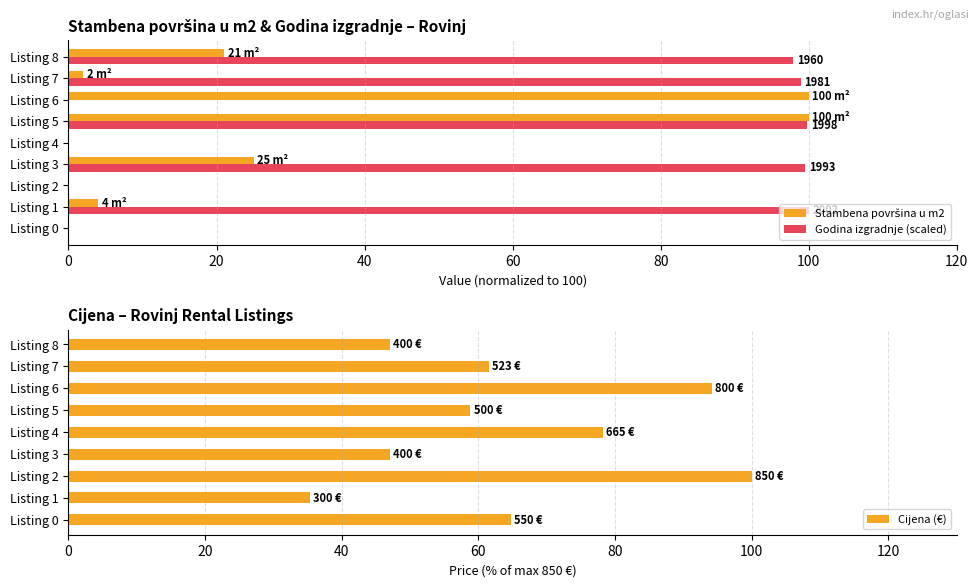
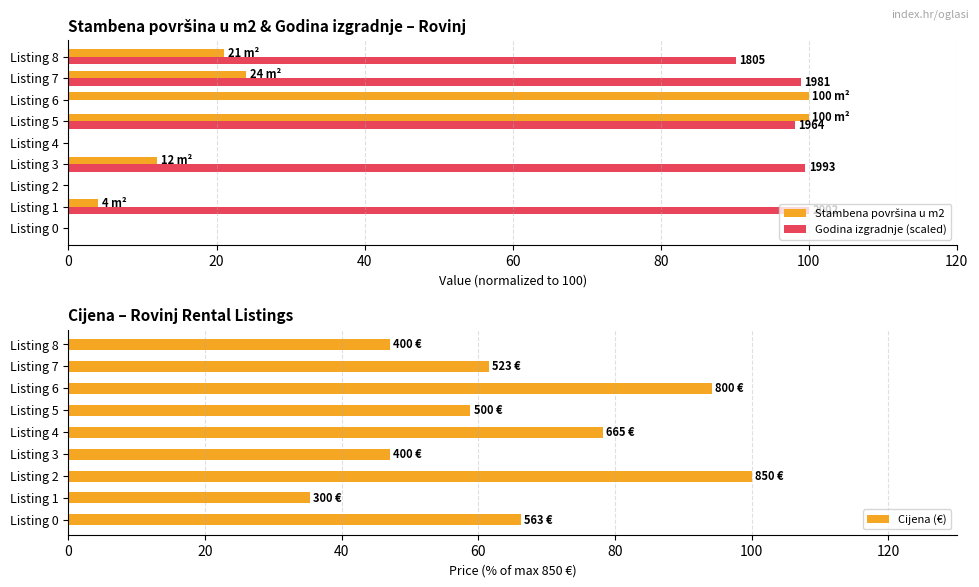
  {
    "Stambena površina u m2 & Godina izgradnje – Rovinj": {
      "Stambena površina u m2": {
        "Listing 8": 21,
-       "Listing 7": 2,
+       "Listing 7": 24,
        "Listing 6": 100,
-       "Listing 3": 25,
+       "Listing 3": 12,
        "Listing 1": 4
      },
      "Godina izgradnje (scaled)": {
-       "Listing 8": 1960,
-       "Listing 5": 1998
+       "Listing 8": 1805,
+       "Listing 5": 1964
      }
    },
    "Cijena – Rovinj Rental Listings": {
-     "Listing 0": 550
+     "Listing 0": 563
    }
  }
